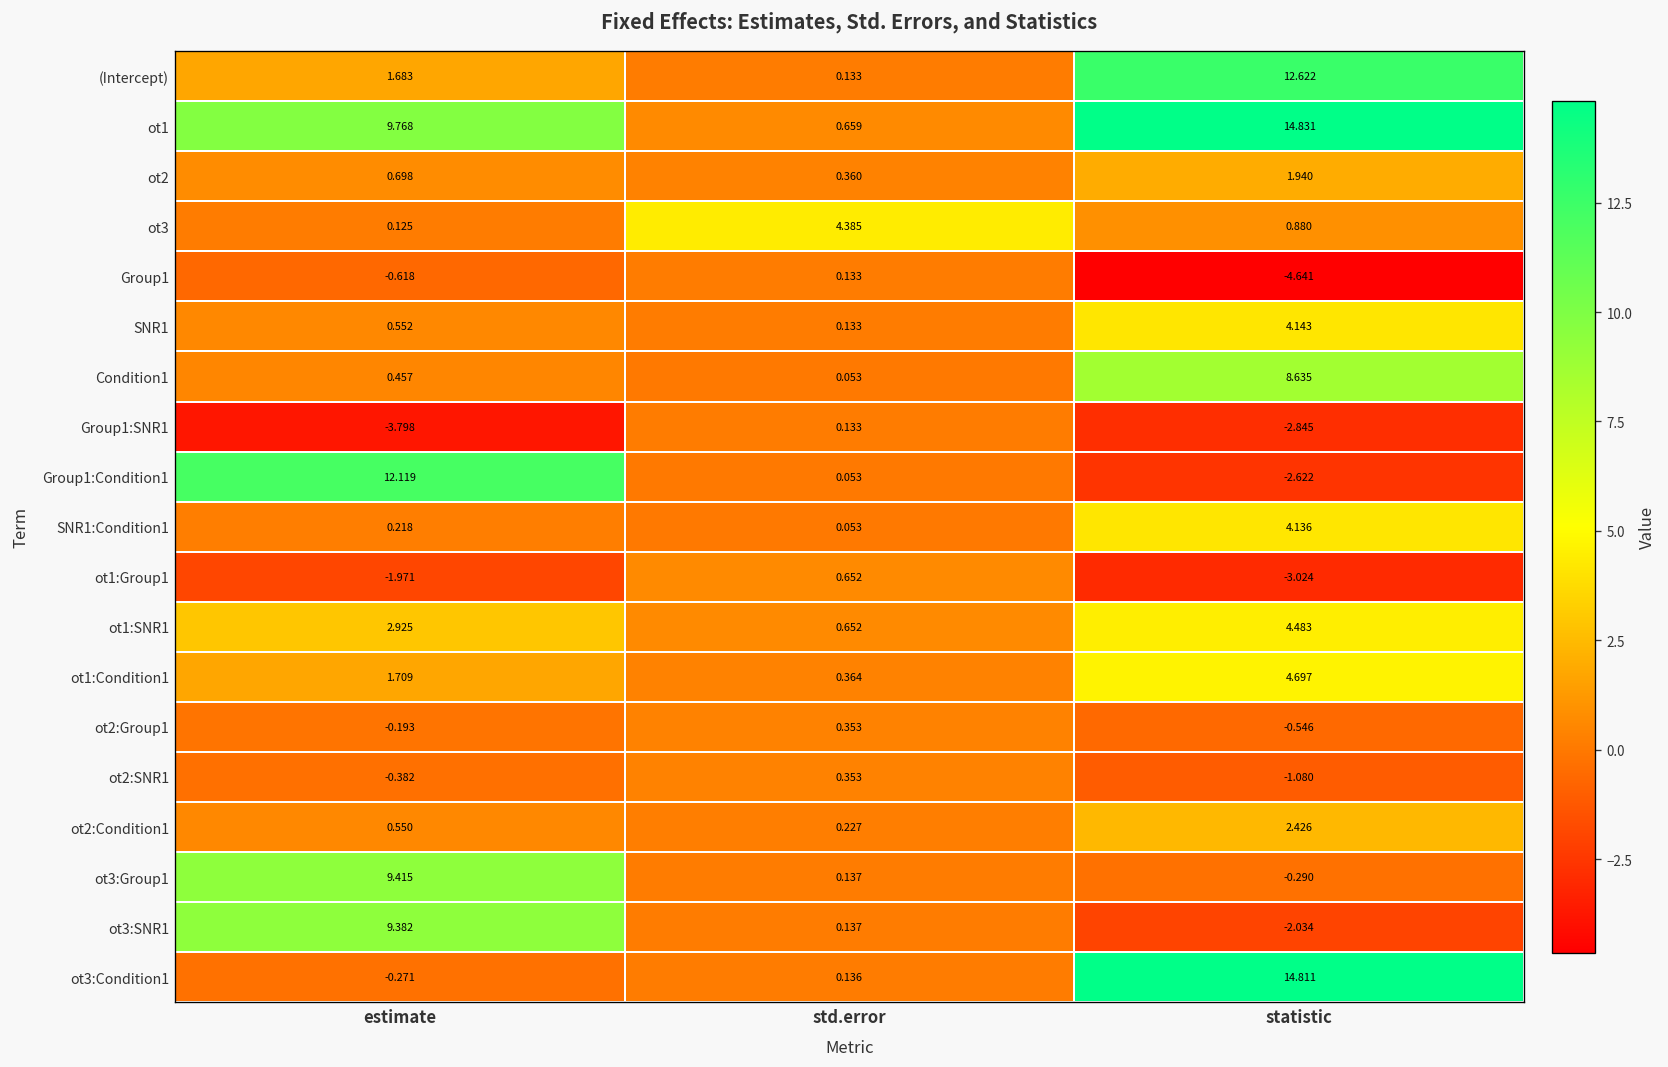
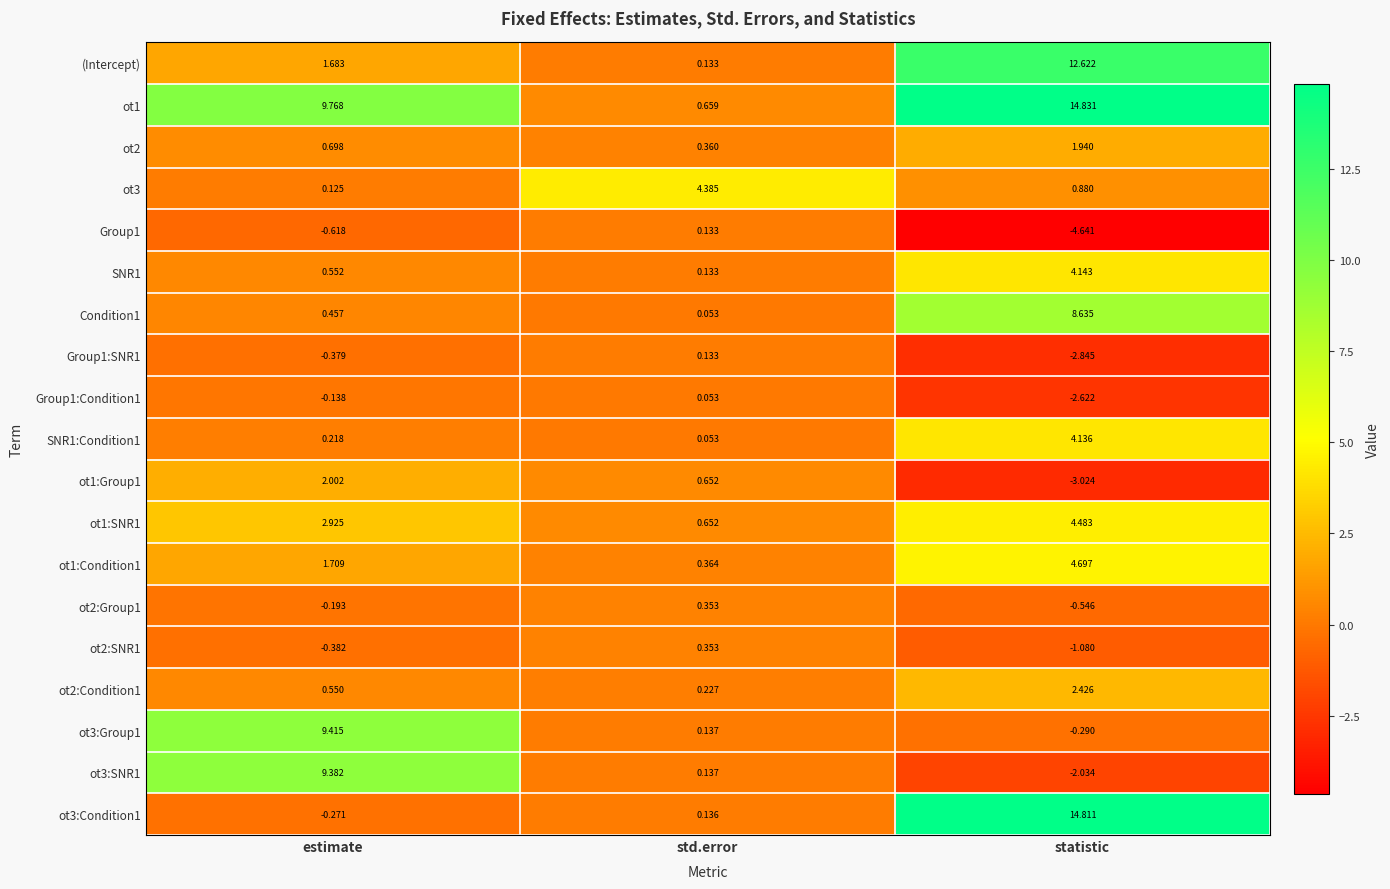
  {
    "(Intercept)": {
      "estimate": 1.683,
      "std.error": 0.133,
      "statistic": 12.622
    },
    "ot1": {
      "estimate": 9.768,
      "std.error": 0.659,
      "statistic": 14.831
    },
    "ot2": {
      "estimate": 0.698,
      "std.error": 0.360,
      "statistic": 1.940
    },
    "ot3": {
      "estimate": 0.125,
      "std.error": 4.385,
      "statistic": 0.880
    },
    "Group1": {
      "estimate": -0.618,
      "std.error": 0.133,
      "statistic": -4.641
    },
    "SNR1": {
      "estimate": 0.552,
      "std.error": 0.133,
      "statistic": 4.143
    },
    "Condition1": {
      "estimate": 0.457,
      "std.error": 0.053,
      "statistic": 8.635
    },
    "Group1:SNR1": {
-     "estimate": -3.798,
+     "estimate": -0.379,
      "std.error": 0.133,
      "statistic": -2.845
    },
    "Group1:Condition1": {
-     "estimate": 12.119,
+     "estimate": -0.138,
      "std.error": 0.053,
      "statistic": -2.622
    },
    "SNR1:Condition1": {
      "estimate": 0.218,
      "std.error": 0.053,
      "statistic": 4.136
    },
    "ot1:Group1": {
-     "estimate": -1.971,
+     "estimate": 2.002,
      "std.error": 0.652,
      "statistic": -3.024
    },
    "ot1:SNR1": {
      "estimate": 2.925,
      "std.error": 0.652,
      "statistic": 4.483
    },
    "ot1:Condition1": {
      "estimate": 1.709,
      "std.error": 0.364,
      "statistic": 4.697
    },
    "ot2:Group1": {
      "estimate": -0.193,
      "std.error": 0.353,
      "statistic": -0.546
    },
    "ot2:SNR1": {
      "estimate": -0.382,
      "std.error": 0.353,
      "statistic": -1.080
    },
    "ot2:Condition1": {
      "estimate": 0.550,
      "std.error": 0.227,
      "statistic": 2.426
    },
    "ot3:Group1": {
      "estimate": 9.415,
      "std.error": 0.137,
      "statistic": -0.290
    },
    "ot3:SNR1": {
      "estimate": 9.382,
      "std.error": 0.137,
      "statistic": -2.034
    },
    "ot3:Condition1": {
      "estimate": -0.271,
      "std.error": 0.136,
      "statistic": 14.811
    }
  }
